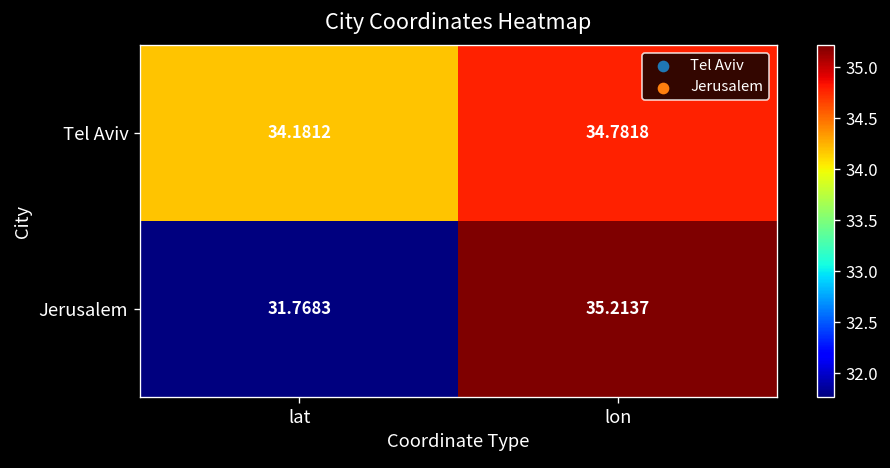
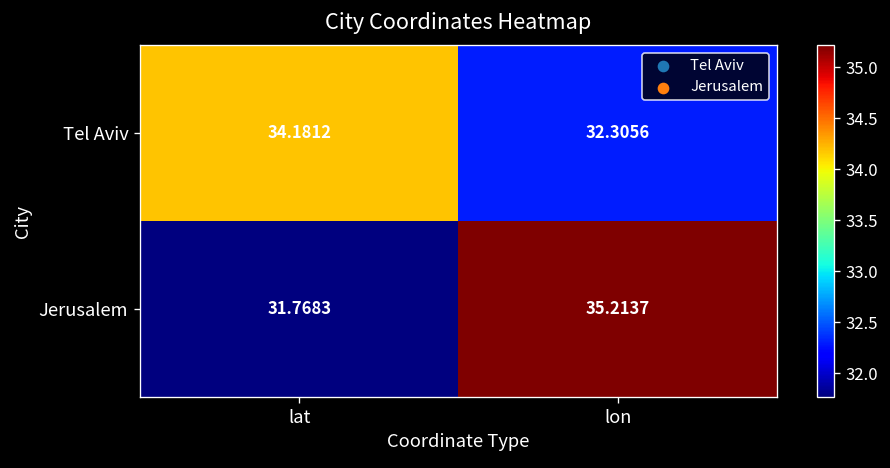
  {
    "Tel Aviv": {
      "lat": 34.1812,
-     "lon": 34.7818
+     "lon": 32.3056
    },
    "Jerusalem": {
      "lat": 31.7683,
      "lon": 35.2137
    }
  }
